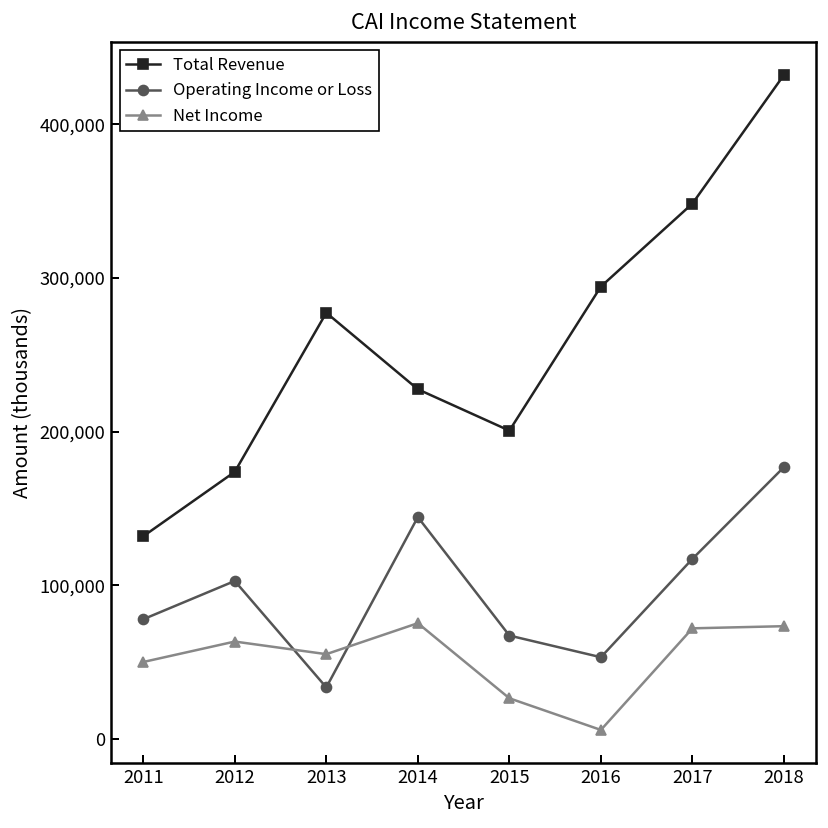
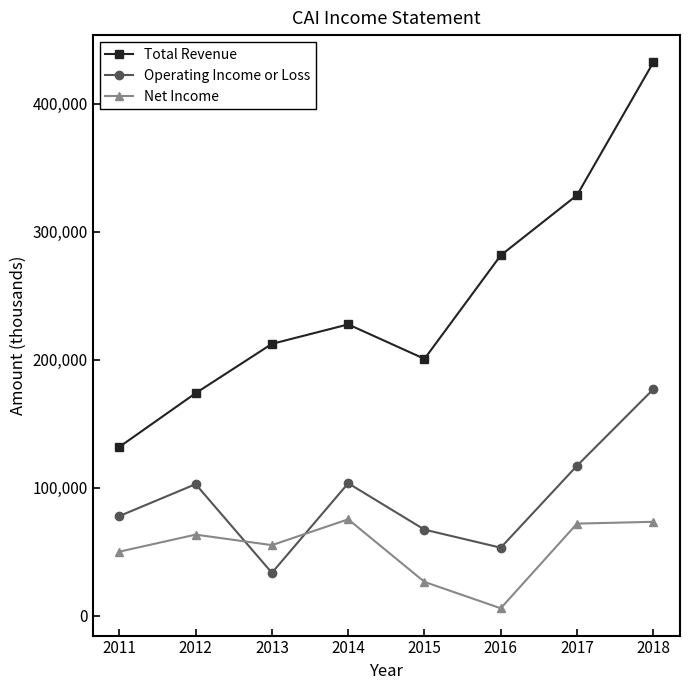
  {
    "Total Revenue": {
      "2011": "132,000",
      "2012": "174,000",
-     "2013": "277,000",
+     "2013": "212,000",
      "2014": "228,000",
      "2015": "201,000",
-     "2016": "294,000",
-     "2017": "348,000",
+     "2016": "281,000",
+     "2017": "328,000",
      "2018": "432,000"
    },
    "Operating Income or Loss": {
      "2011": "78,000",
      "2012": "103,000",
      "2013": "34,000",
-     "2014": "144,000",
+     "2014": "104,000",
      "2015": "67,000",
      "2016": "53,000",
      "2017": "117,000",
      "2018": "177,000"
    },
    "Net Income": {
      "2011": "50,000",
      "2012": "64,000",
      "2013": "55,000",
      "2014": "75,000",
      "2015": "27,000",
      "2016": "6,000",
      "2017": "72,000",
      "2018": "74,000"
    }
  }
